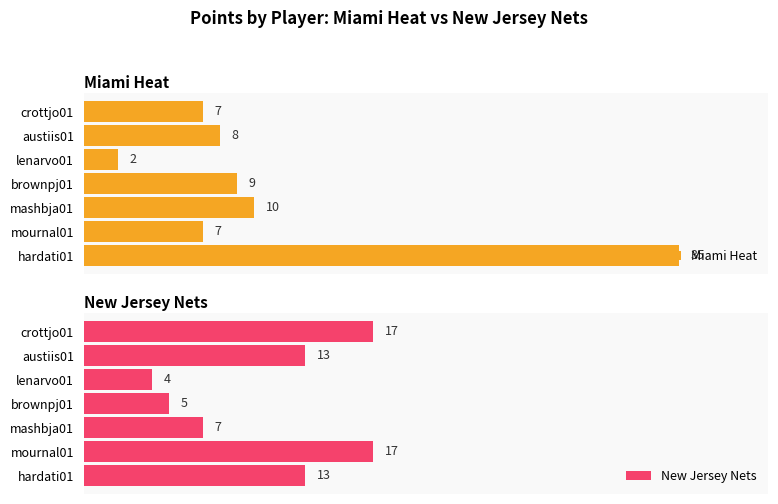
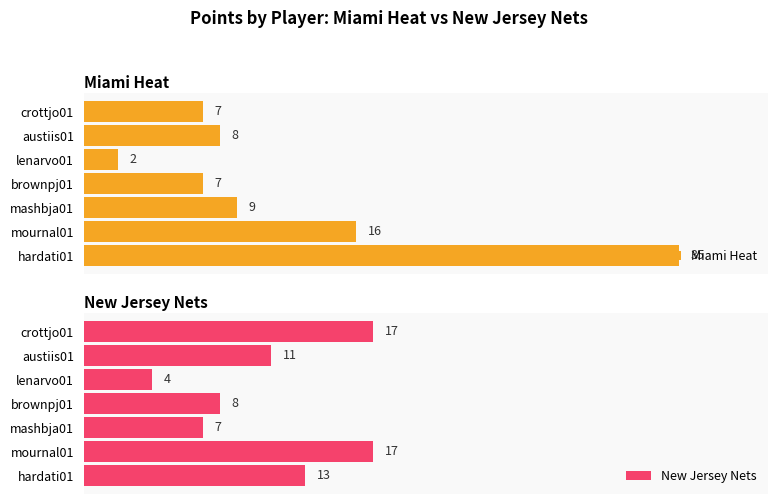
  {
    "Miami Heat": {
      "crottjo01": 7,
      "austiis01": 8,
      "lenarvo01": 2,
-     "brownpj01": 9,
-     "mashbja01": 10,
-     "mournal01": 7,
+     "brownpj01": 7,
+     "mashbja01": 9,
+     "mournal01": 16,
      "hardati01": 35
    },
    "New Jersey Nets": {
      "crottjo01": 17,
-     "austiis01": 13,
+     "austiis01": 11,
      "lenarvo01": 4,
-     "brownpj01": 5,
+     "brownpj01": 8,
      "mashbja01": 7,
      "mournal01": 17,
      "hardati01": 13
    }
  }
